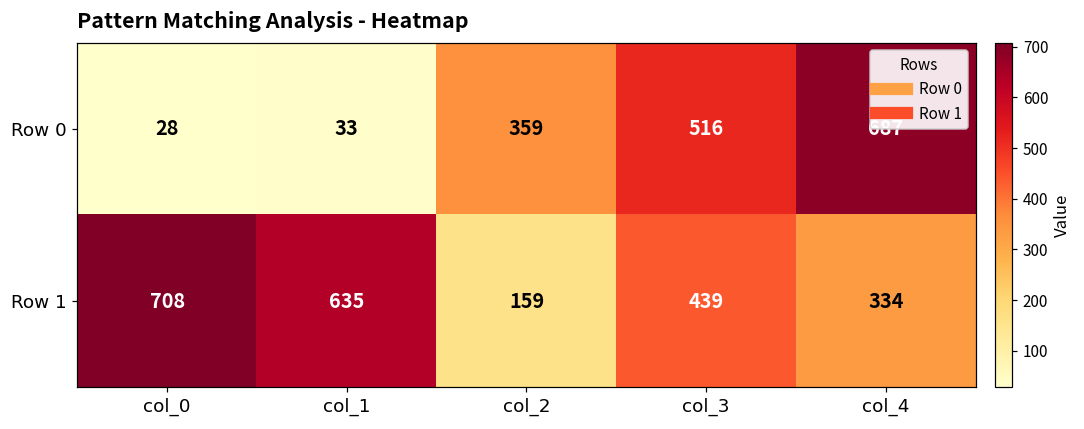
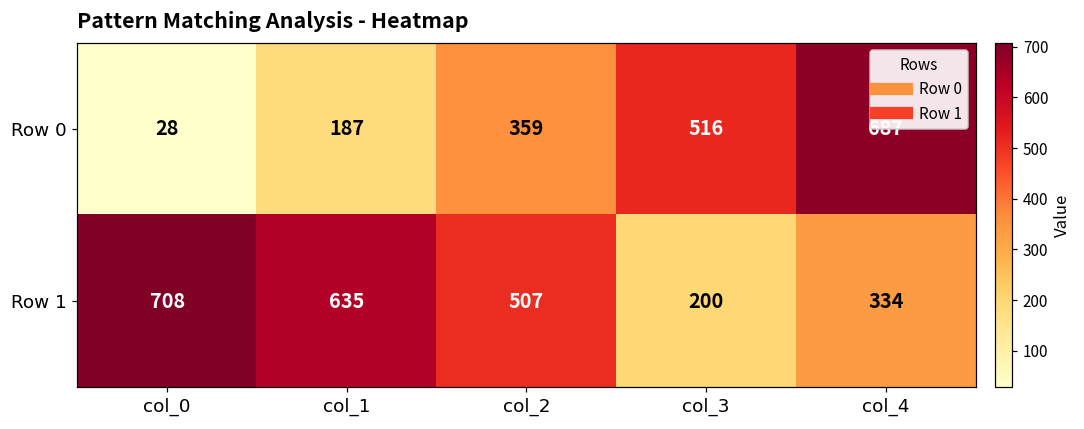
  {
    "Row 0": {
      "col_0": 28,
-     "col_1": 33,
+     "col_1": 187,
      "col_2": 359,
      "col_3": 516
    },
    "Row 1": {
      "col_0": 708,
      "col_1": 635,
-     "col_2": 159,
-     "col_3": 439,
+     "col_2": 507,
+     "col_3": 200,
      "col_4": 334
    }
  }
